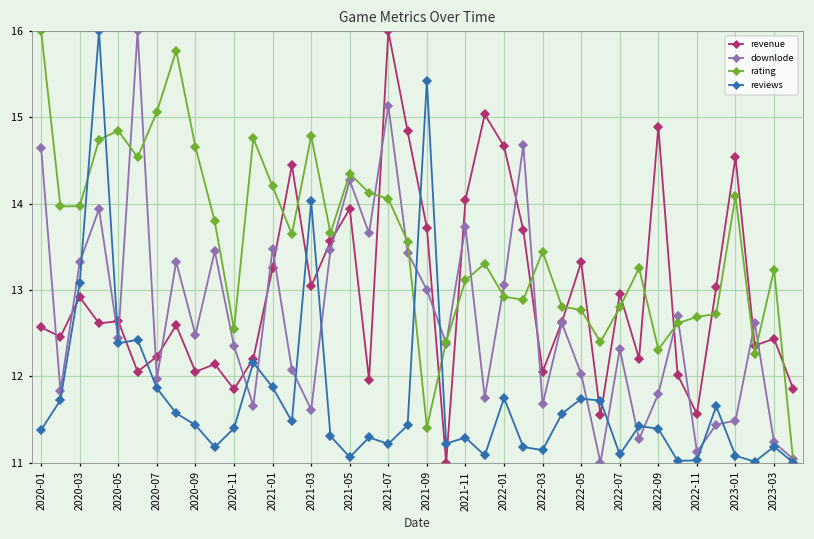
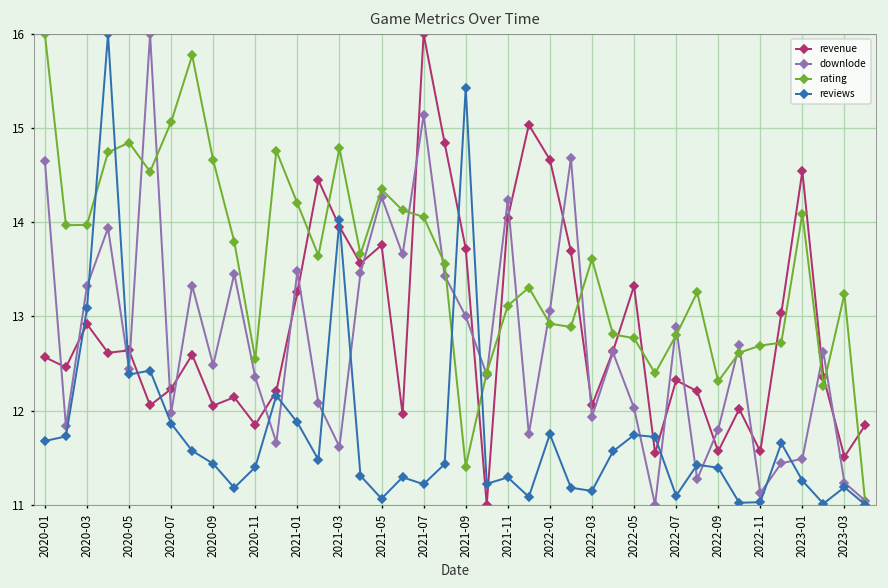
  {
    "revenue": {
      "2020-01": 12.6,
      "2020-03": 12.9,
      "2020-05": 12.6,
      "2020-07": 12.2,
      "2020-09": 12.1,
      "2020-11": 11.9,
      "2021-01": 13.3,
-     "2021-03": 13.0,
-     "2021-05": 13.9,
+     "2021-03": 14.0,
+     "2021-05": 13.8,
      "2021-07": 16.0,
      "2021-09": 13.7,
      "2021-11": 14.0,
      "2022-01": 14.7,
      "2022-03": 12.1,
      "2022-05": 13.3,
-     "2022-07": 13.0,
-     "2022-09": 14.9,
+     "2022-07": 12.3,
+     "2022-09": 11.6,
      "2022-11": 11.6,
      "2023-01": 14.5,
-     "2023-03": 12.4
+     "2023-03": 11.5
    },
    "downlode": {
      "2020-01": 14.6,
      "2020-03": 13.3,
      "2020-05": 12.4,
      "2020-07": 12.0,
      "2020-09": 12.5,
      "2020-11": 12.4,
      "2021-01": 13.5,
      "2021-03": 11.6,
      "2021-05": 14.3,
      "2021-07": 15.1,
      "2021-09": 13.0,
-     "2021-11": 13.7,
+     "2021-11": 14.2,
      "2022-01": 13.1,
-     "2022-03": 11.7,
+     "2022-03": 11.9,
      "2022-05": 12.0,
-     "2022-07": 12.3,
+     "2022-07": 12.9,
      "2022-09": 11.8,
      "2022-11": 11.1,
      "2023-01": 11.5,
      "2023-03": 11.2
    },
    "rating": {
      "2020-01": 16.0,
      "2020-03": 14.0,
      "2020-05": 14.8,
      "2020-07": 15.1,
      "2020-09": 14.7,
      "2020-11": 12.5,
      "2021-01": 14.2,
      "2021-03": 14.8,
      "2021-05": 14.3,
      "2021-07": 14.1,
      "2021-09": 11.4,
      "2021-11": 13.1,
      "2022-01": 12.9,
-     "2022-03": 13.4,
+     "2022-03": 13.6,
      "2022-05": 12.8,
      "2022-07": 12.8,
      "2022-09": 12.3,
      "2022-11": 12.7,
      "2023-01": 14.1,
      "2023-03": 13.2
    },
    "reviews": {
-     "2020-01": 11.4,
+     "2020-01": 11.7,
      "2020-03": 13.1,
      "2020-05": 12.4,
      "2020-07": 11.9,
      "2020-09": 11.4,
      "2020-11": 11.4,
      "2021-01": 11.9,
      "2021-03": 14.0,
      "2021-05": 11.1,
      "2021-07": 11.2,
      "2021-09": 15.4,
      "2021-11": 11.3,
      "2022-01": 11.7,
      "2022-03": 11.1,
      "2022-05": 11.7,
      "2022-07": 11.1,
      "2022-09": 11.4,
      "2022-11": 11.0,
-     "2023-01": 11.1,
+     "2023-01": 11.3,
      "2023-03": 11.2
    }
  }
